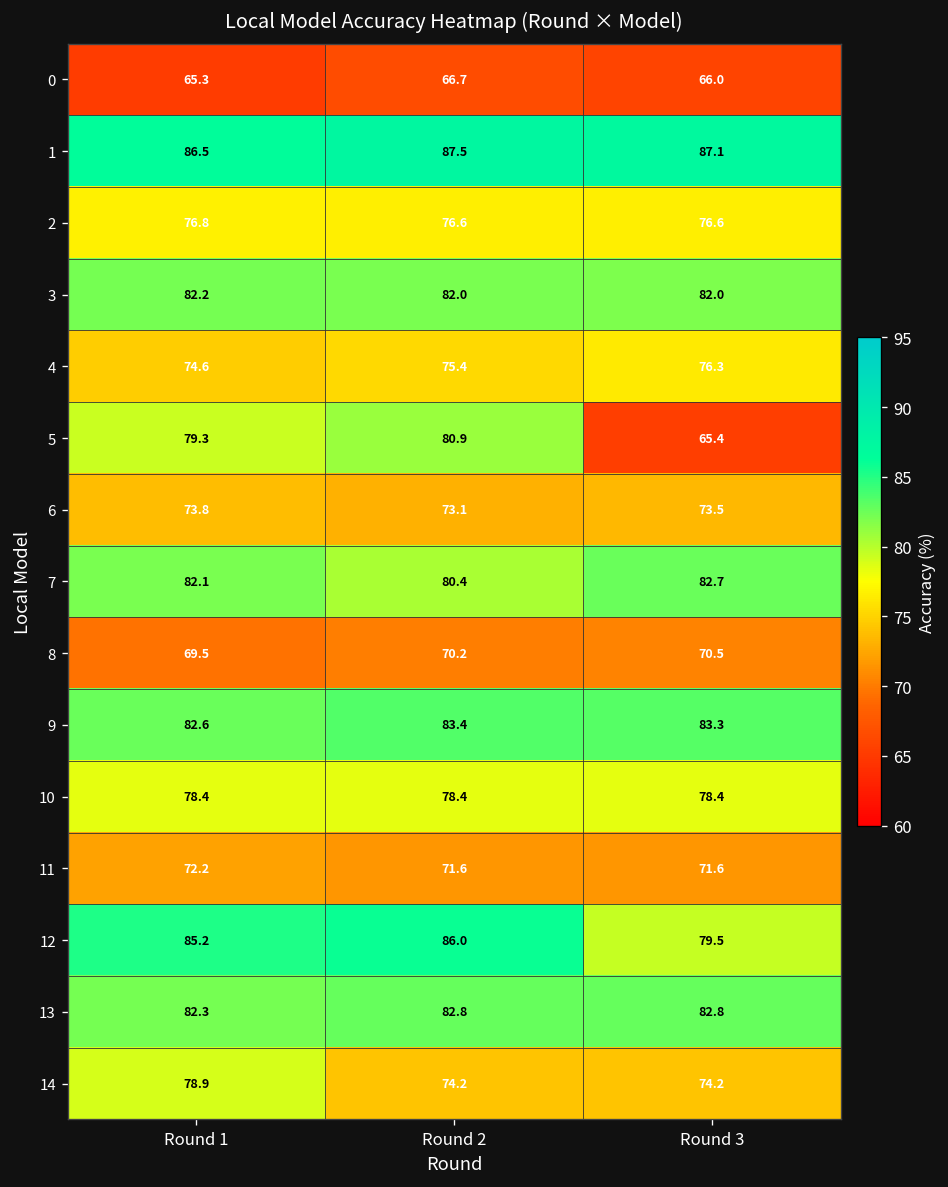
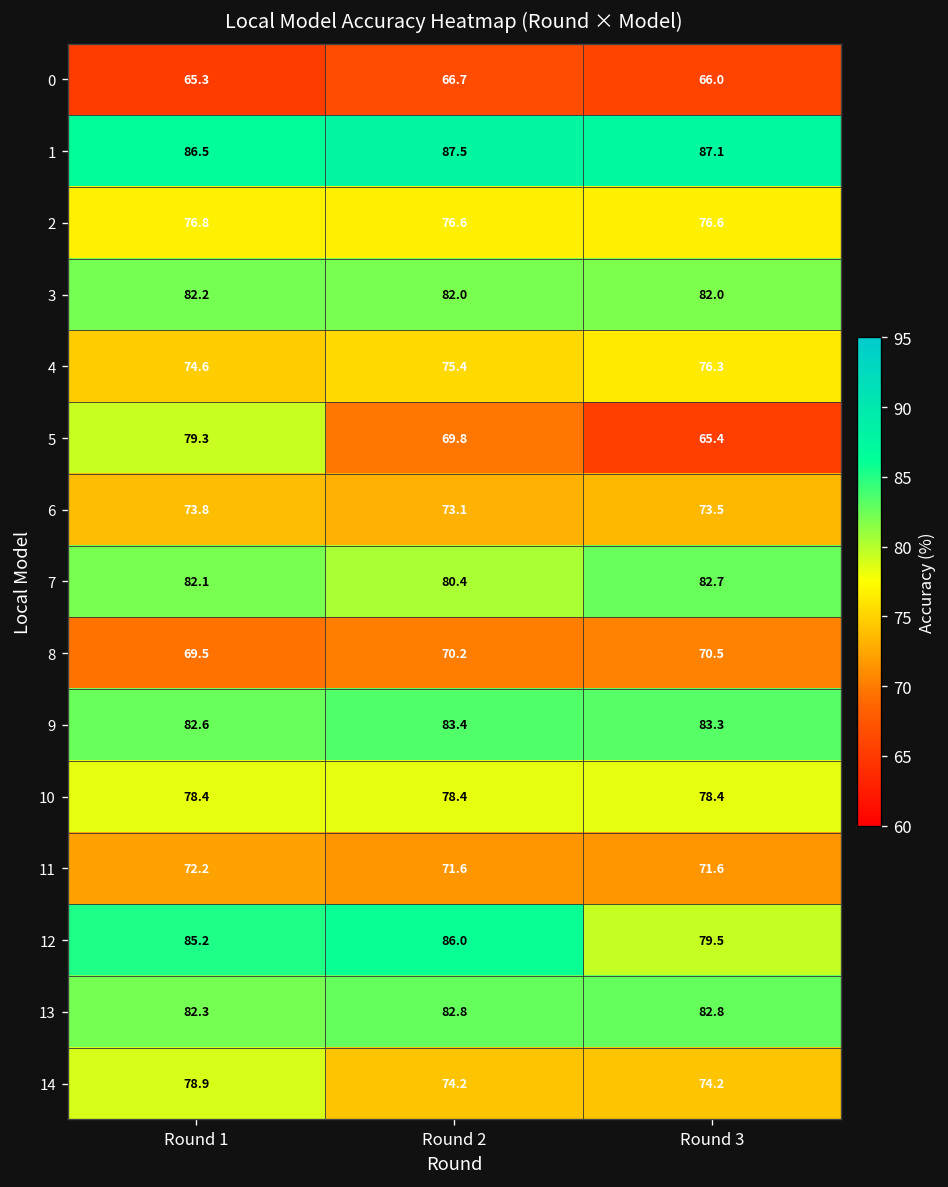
  {
    "0": {
      "Round 1": 65.3,
      "Round 2": 66.7,
      "Round 3": 66.0
    },
    "1": {
      "Round 1": 86.5,
      "Round 2": 87.5,
      "Round 3": 87.1
    },
    "2": {
      "Round 1": 76.8,
      "Round 2": 76.6,
      "Round 3": 76.6
    },
    "3": {
      "Round 1": 82.2,
      "Round 2": 82.0,
      "Round 3": 82.0
    },
    "4": {
      "Round 1": 74.6,
      "Round 2": 75.4,
      "Round 3": 76.3
    },
    "5": {
      "Round 1": 79.3,
-     "Round 2": 80.9,
+     "Round 2": 69.8,
      "Round 3": 65.4
    },
    "6": {
      "Round 1": 73.8,
      "Round 2": 73.1,
      "Round 3": 73.5
    },
    "7": {
      "Round 1": 82.1,
      "Round 2": 80.4,
      "Round 3": 82.7
    },
    "8": {
      "Round 1": 69.5,
      "Round 2": 70.2,
      "Round 3": 70.5
    },
    "9": {
      "Round 1": 82.6,
      "Round 2": 83.4,
      "Round 3": 83.3
    },
    "10": {
      "Round 1": 78.4,
      "Round 2": 78.4,
      "Round 3": 78.4
    },
    "11": {
      "Round 1": 72.2,
      "Round 2": 71.6,
      "Round 3": 71.6
    },
    "12": {
      "Round 1": 85.2,
      "Round 2": 86.0,
      "Round 3": 79.5
    },
    "13": {
      "Round 1": 82.3,
      "Round 2": 82.8,
      "Round 3": 82.8
    },
    "14": {
      "Round 1": 78.9,
      "Round 2": 74.2,
      "Round 3": 74.2
    }
  }
